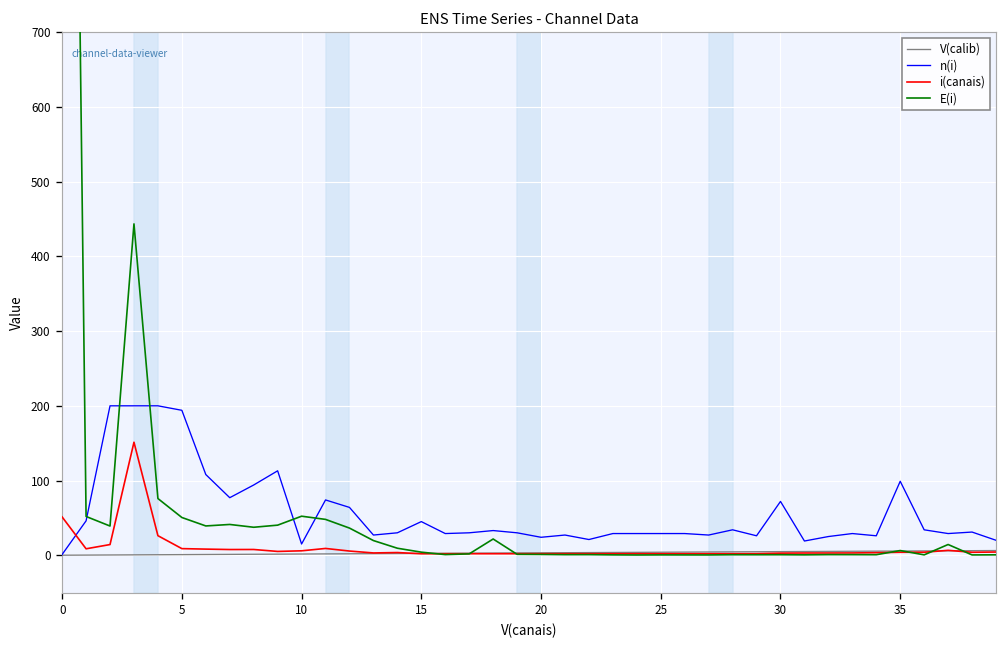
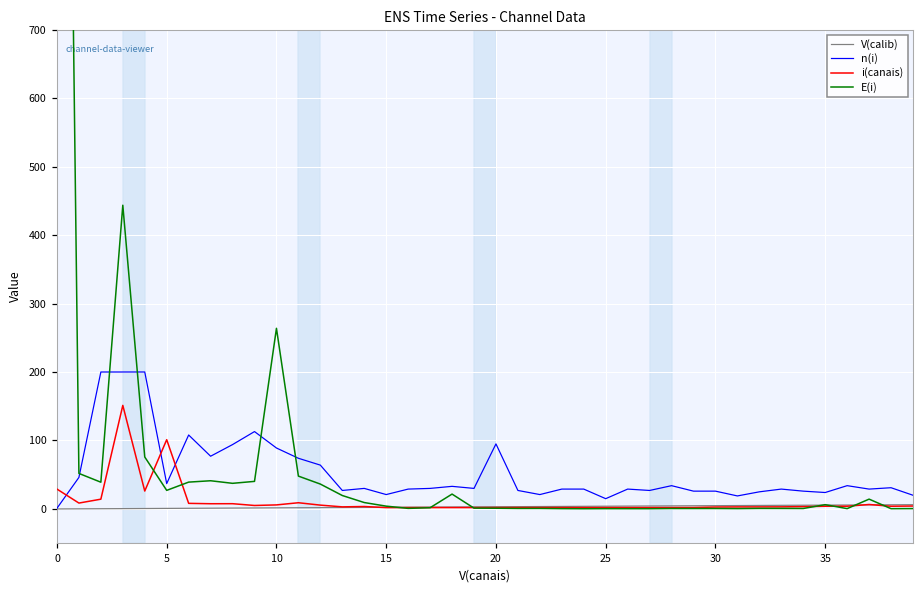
  {
    "V(calib)": {
      "5": 0,
      "10": 0
    },
    "n(i)": {
-     "5": 190,
-     "10": 20,
-     "15": 50,
-     "20": 20,
-     "25": 30,
-     "30": 70,
-     "35": 100
+     "5": 40,
+     "10": 90,
+     "15": 20,
+     "20": 100,
+     "25": 20,
+     "30": 30,
+     "35": 20
    },
    "i(canais)": {
-     "0": 50,
-     "5": 10,
+     "0": 30,
+     "5": 100,
      "10": 10
    },
    "E(i)": {
-     "5": 50,
-     "10": 50
+     "5": 30,
+     "10": 260
    }
  }
